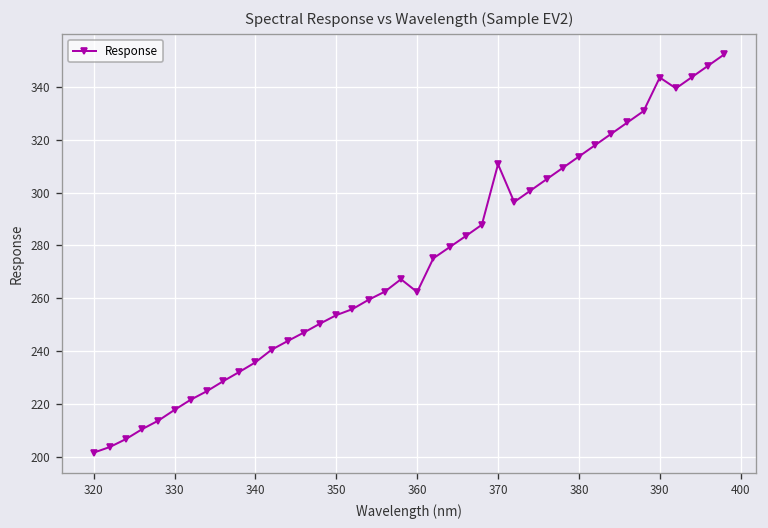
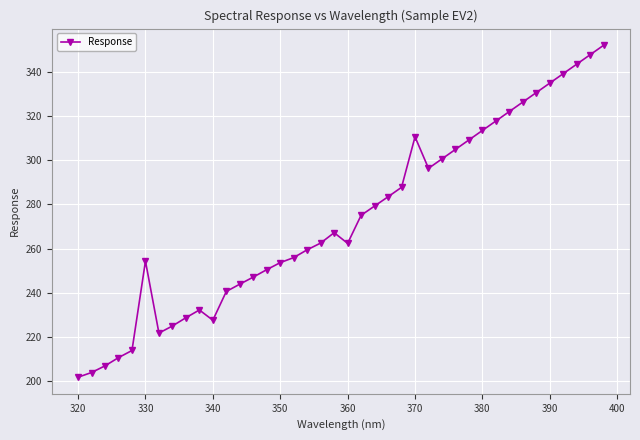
  {
    "320": 202,
-   "330": 218,
-   "340": 236,
+   "330": 254,
+   "340": 227,
    "350": 254,
    "360": 262,
    "370": 311,
    "380": 314,
-   "390": 344
+   "390": 335
  }
